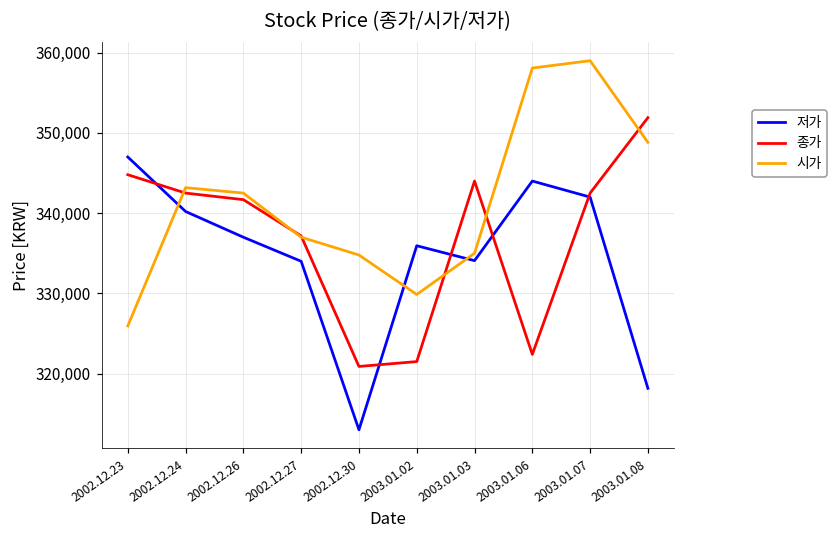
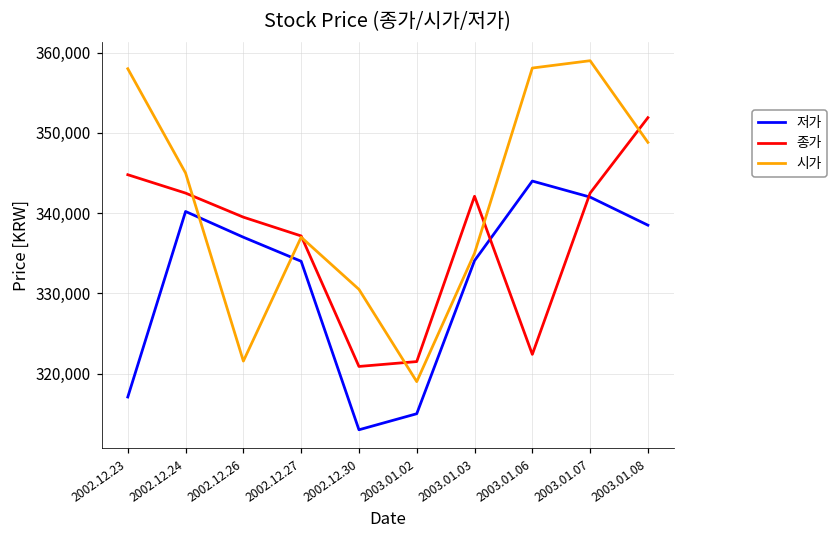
  {
    "저가": {
-     "2002.12.23": "347,000",
+     "2002.12.23": "317,000",
      "2002.12.24": "340,000",
      "2002.12.26": "337,000",
      "2002.12.27": "334,000",
      "2002.12.30": "313,000",
-     "2003.01.02": "336,000",
+     "2003.01.02": "315,000",
      "2003.01.03": "334,000",
      "2003.01.06": "344,000",
      "2003.01.07": "342,000",
-     "2003.01.08": "318,000"
+     "2003.01.08": "339,000"
    },
    "종가": {
      "2002.12.23": "345,000",
      "2002.12.24": "343,000",
-     "2002.12.26": "342,000",
+     "2002.12.26": "340,000",
      "2002.12.30": "321,000",
      "2003.01.02": "322,000",
-     "2003.01.03": "344,000",
+     "2003.01.03": "342,000",
      "2003.01.06": "322,000",
      "2003.01.07": "343,000",
      "2003.01.08": "352,000"
    },
    "시가": {
-     "2002.12.23": "326,000",
-     "2002.12.24": "343,000",
-     "2002.12.26": "343,000",
-     "2002.12.30": "335,000",
-     "2003.01.02": "330,000",
+     "2002.12.23": "358,000",
+     "2002.12.24": "345,000",
+     "2002.12.26": "322,000",
+     "2002.12.30": "331,000",
+     "2003.01.02": "319,000",
      "2003.01.03": "335,000",
      "2003.01.06": "358,000",
      "2003.01.07": "359,000",
      "2003.01.08": "349,000"
    }
  }
